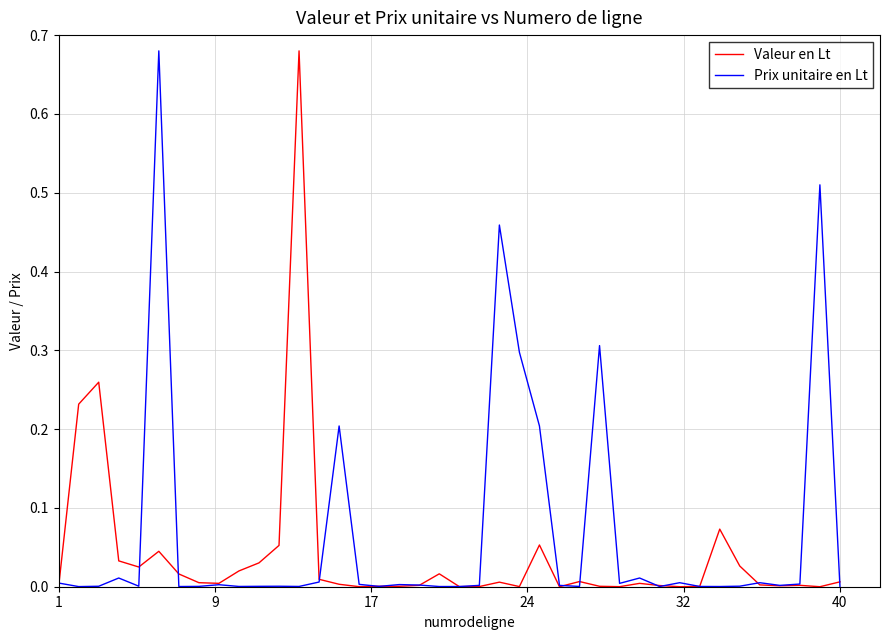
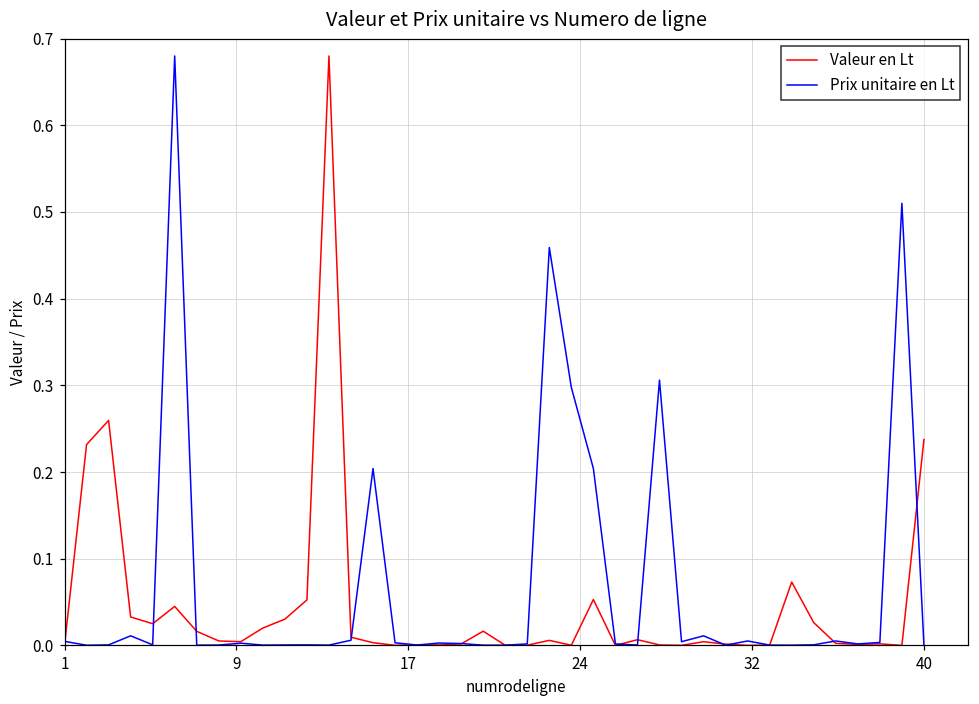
  {
    "Valeur en Lt": {
      "1": 0.00,
-     "40": 0.01
+     "40": 0.24
    },
    "Prix unitaire en Lt": {
      "1": 0.00,
      "40": 0.00
    }
  }
